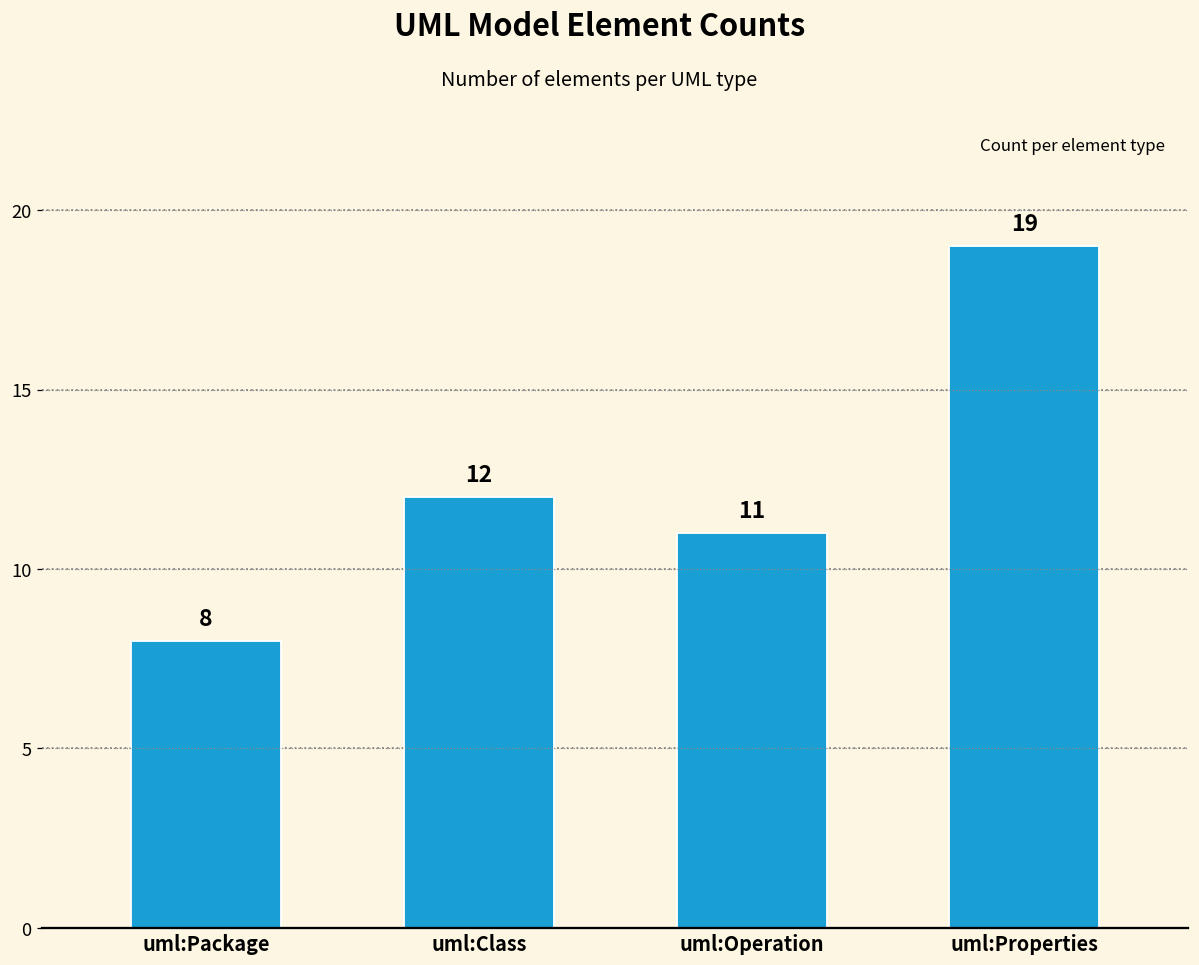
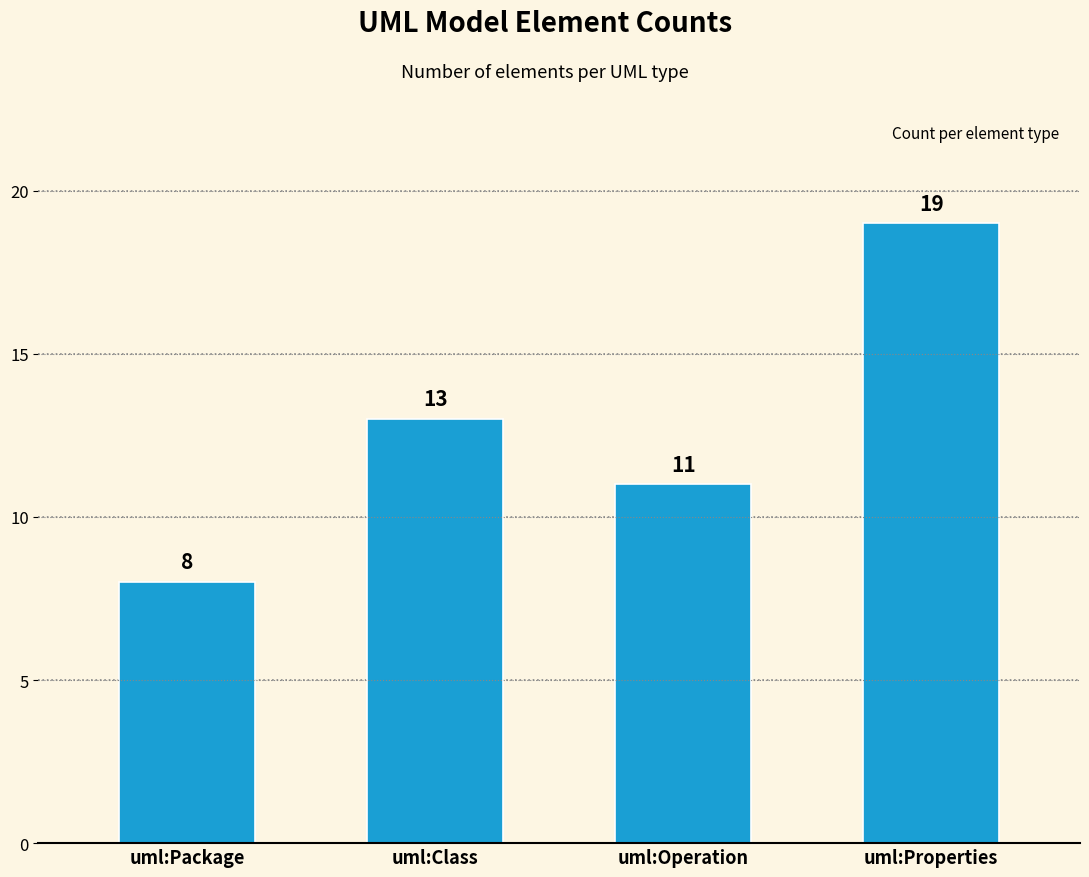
  {
    "uml:Package": 8,
-   "uml:Class": 12,
+   "uml:Class": 13,
    "uml:Operation": 11,
    "uml:Properties": 19
  }
